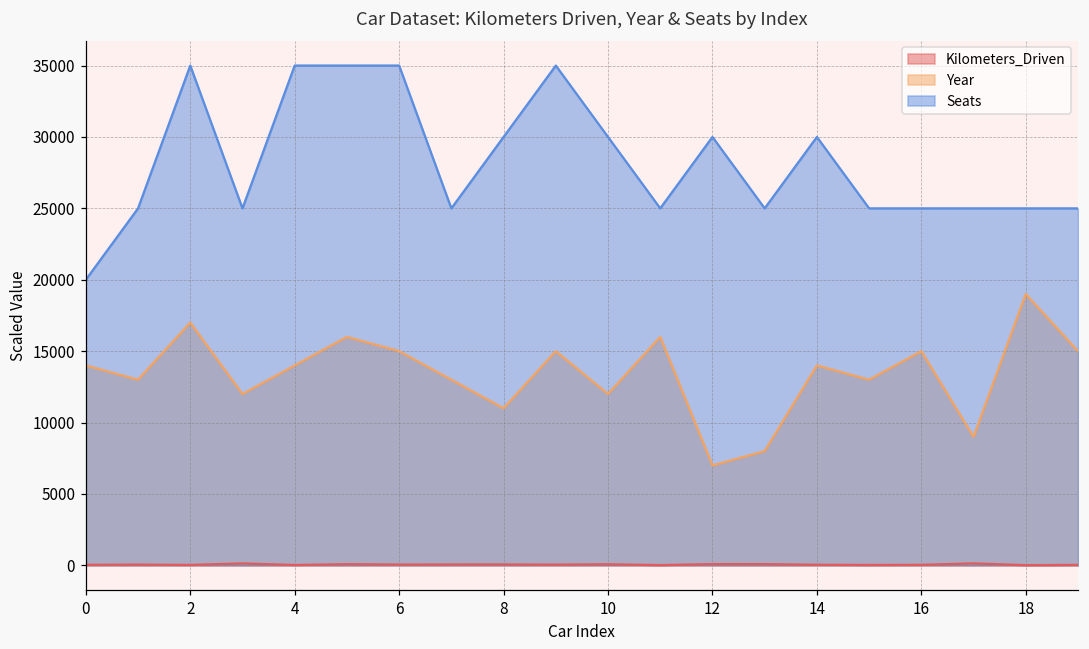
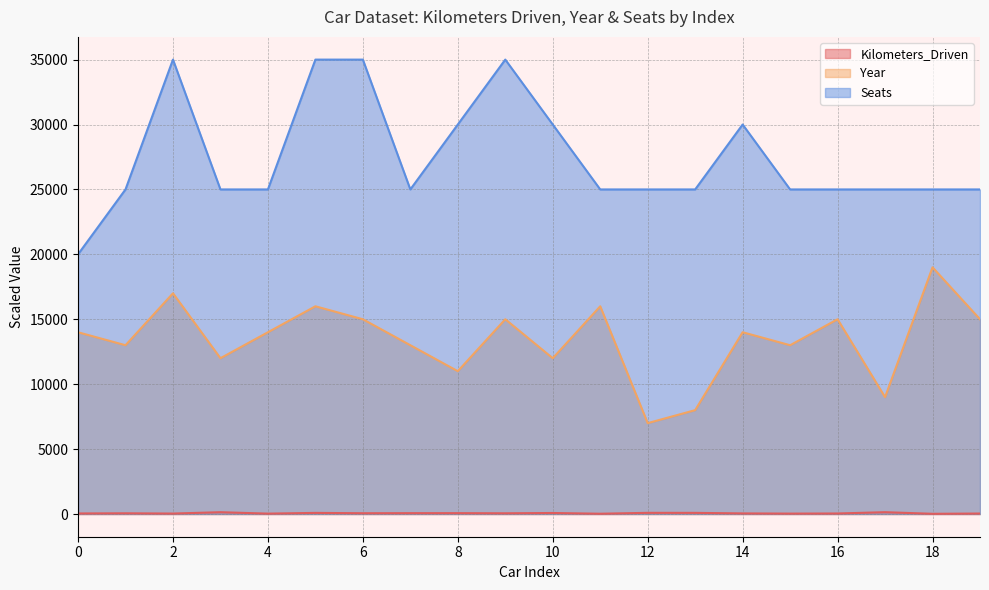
  {
    "Seats": {
      "0": 20000,
      "2": 35000,
-     "4": 35000,
+     "4": 25000,
      "6": 35000,
      "8": 30000,
      "10": 30000,
-     "12": 30000,
+     "12": 25000,
      "14": 30000,
      "16": 25000,
      "18": 25000
    }
  }
